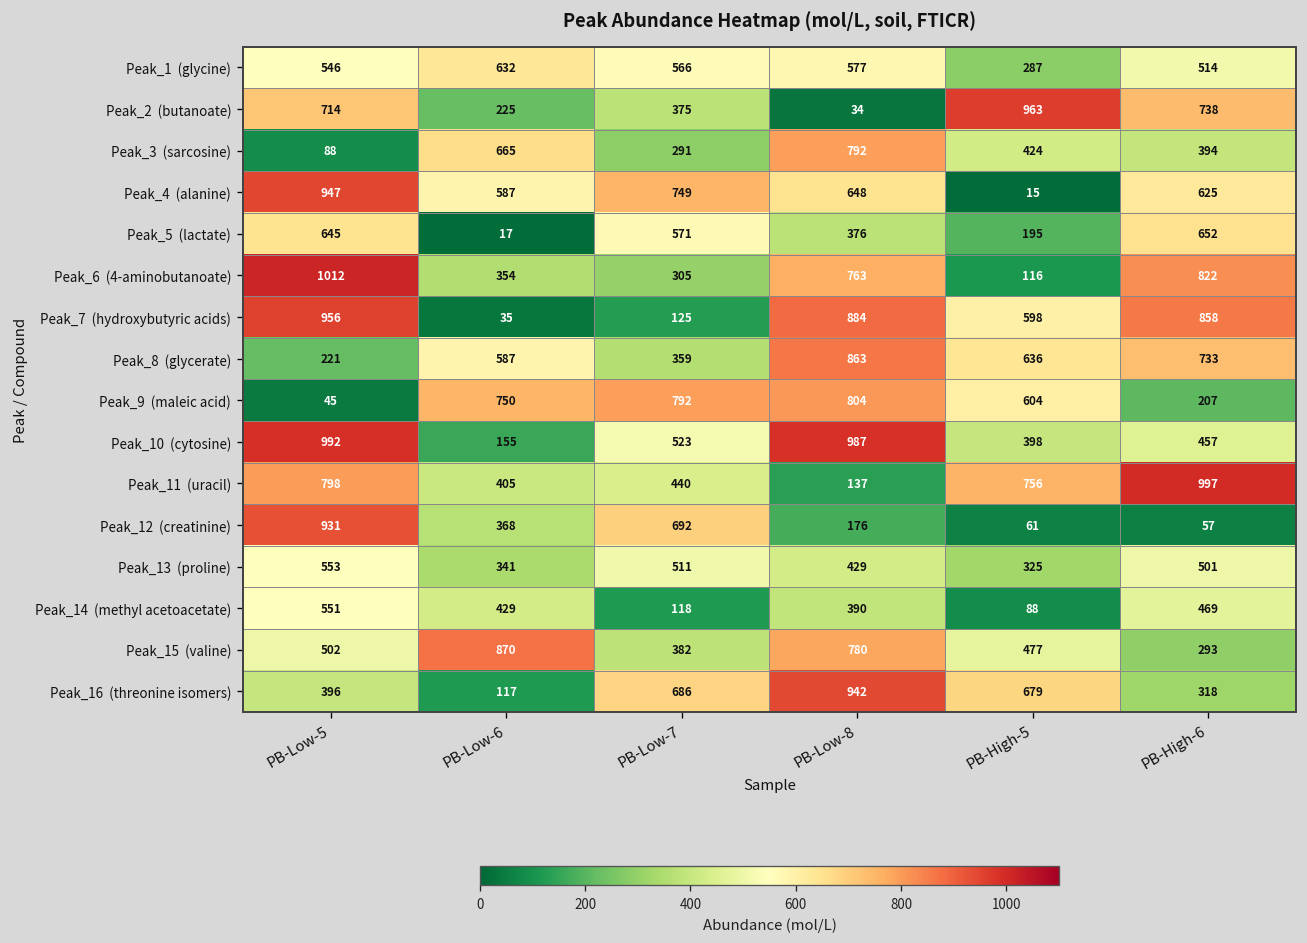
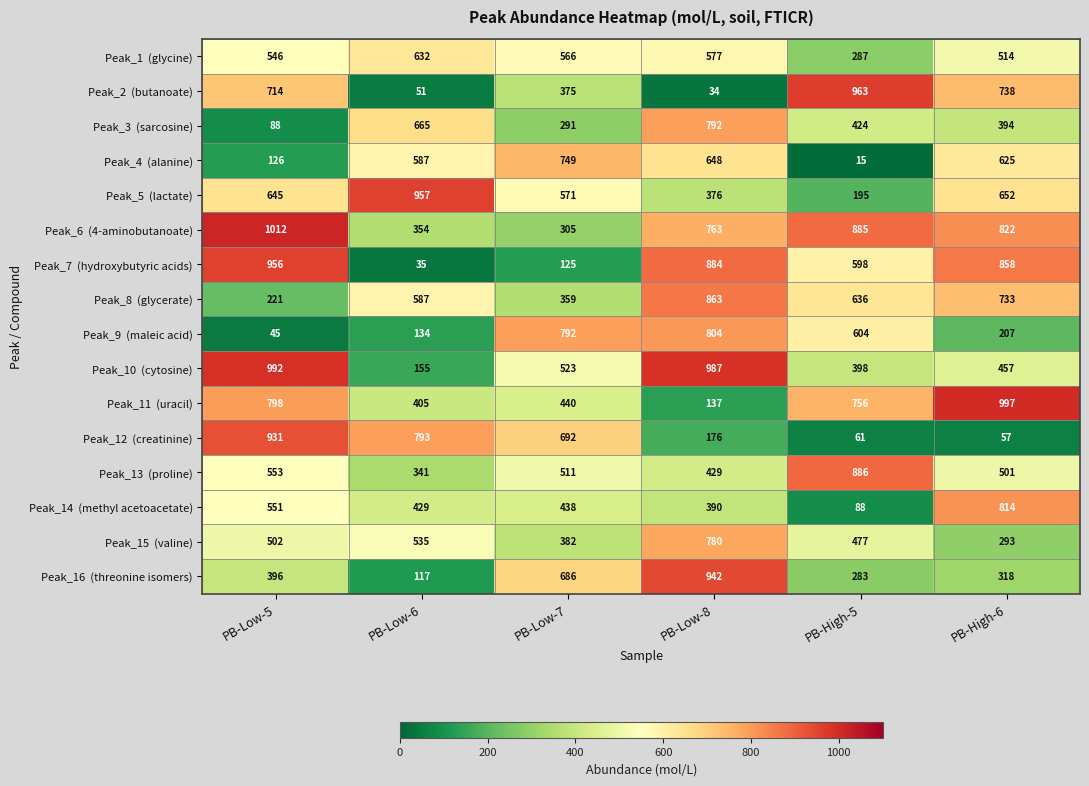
  {
    "Peak_1 (glycine)": {
      "PB-Low-5": 546,
      "PB-Low-6": 632,
      "PB-Low-7": 566,
      "PB-Low-8": 577,
      "PB-High-5": 287,
      "PB-High-6": 514
    },
    "Peak_2 (butanoate)": {
      "PB-Low-5": 714,
-     "PB-Low-6": 225,
+     "PB-Low-6": 51,
      "PB-Low-7": 375,
      "PB-Low-8": 34,
      "PB-High-5": 963,
      "PB-High-6": 738
    },
    "Peak_3 (sarcosine)": {
      "PB-Low-5": 88,
      "PB-Low-6": 665,
      "PB-Low-7": 291,
      "PB-Low-8": 792,
      "PB-High-5": 424,
      "PB-High-6": 394
    },
    "Peak_4 (alanine)": {
-     "PB-Low-5": 947,
+     "PB-Low-5": 126,
      "PB-Low-6": 587,
      "PB-Low-7": 749,
      "PB-Low-8": 648,
      "PB-High-5": 15,
      "PB-High-6": 625
    },
    "Peak_5 (lactate)": {
      "PB-Low-5": 645,
-     "PB-Low-6": 17,
+     "PB-Low-6": 957,
      "PB-Low-7": 571,
      "PB-Low-8": 376,
      "PB-High-5": 195,
      "PB-High-6": 652
    },
    "Peak_6 (4-aminobutanoate)": {
      "PB-Low-5": 1012,
      "PB-Low-6": 354,
      "PB-Low-7": 305,
      "PB-Low-8": 763,
-     "PB-High-5": 116,
+     "PB-High-5": 885,
      "PB-High-6": 822
    },
    "Peak_7 (hydroxybutyric acids)": {
      "PB-Low-5": 956,
      "PB-Low-6": 35,
      "PB-Low-7": 125,
      "PB-Low-8": 884,
      "PB-High-5": 598,
      "PB-High-6": 858
    },
    "Peak_8 (glycerate)": {
      "PB-Low-5": 221,
      "PB-Low-6": 587,
      "PB-Low-7": 359,
      "PB-Low-8": 863,
      "PB-High-5": 636,
      "PB-High-6": 733
    },
    "Peak_9 (maleic acid)": {
      "PB-Low-5": 45,
-     "PB-Low-6": 750,
+     "PB-Low-6": 134,
      "PB-Low-7": 792,
      "PB-Low-8": 804,
      "PB-High-5": 604,
      "PB-High-6": 207
    },
    "Peak_10 (cytosine)": {
      "PB-Low-5": 992,
      "PB-Low-6": 155,
      "PB-Low-7": 523,
      "PB-Low-8": 987,
      "PB-High-5": 398,
      "PB-High-6": 457
    },
    "Peak_11 (uracil)": {
      "PB-Low-5": 798,
      "PB-Low-6": 405,
      "PB-Low-7": 440,
      "PB-Low-8": 137,
      "PB-High-5": 756,
      "PB-High-6": 997
    },
    "Peak_12 (creatinine)": {
      "PB-Low-5": 931,
-     "PB-Low-6": 368,
+     "PB-Low-6": 793,
      "PB-Low-7": 692,
      "PB-Low-8": 176,
      "PB-High-5": 61,
      "PB-High-6": 57
    },
    "Peak_13 (proline)": {
      "PB-Low-5": 553,
      "PB-Low-6": 341,
      "PB-Low-7": 511,
      "PB-Low-8": 429,
-     "PB-High-5": 325,
+     "PB-High-5": 886,
      "PB-High-6": 501
    },
    "Peak_14 (methyl acetoacetate)": {
      "PB-Low-5": 551,
      "PB-Low-6": 429,
-     "PB-Low-7": 118,
+     "PB-Low-7": 438,
      "PB-Low-8": 390,
      "PB-High-5": 88,
-     "PB-High-6": 469
+     "PB-High-6": 814
    },
    "Peak_15 (valine)": {
      "PB-Low-5": 502,
-     "PB-Low-6": 870,
+     "PB-Low-6": 535,
      "PB-Low-7": 382,
      "PB-Low-8": 780,
      "PB-High-5": 477,
      "PB-High-6": 293
    },
    "Peak_16 (threonine isomers)": {
      "PB-Low-5": 396,
      "PB-Low-6": 117,
      "PB-Low-7": 686,
      "PB-Low-8": 942,
-     "PB-High-5": 679,
+     "PB-High-5": 283,
      "PB-High-6": 318
    }
  }
